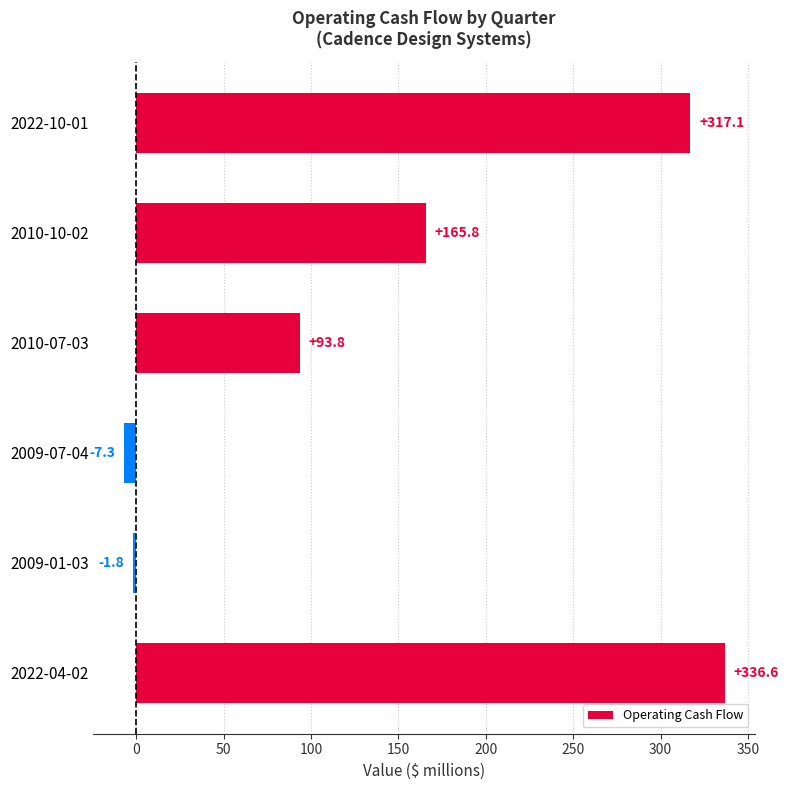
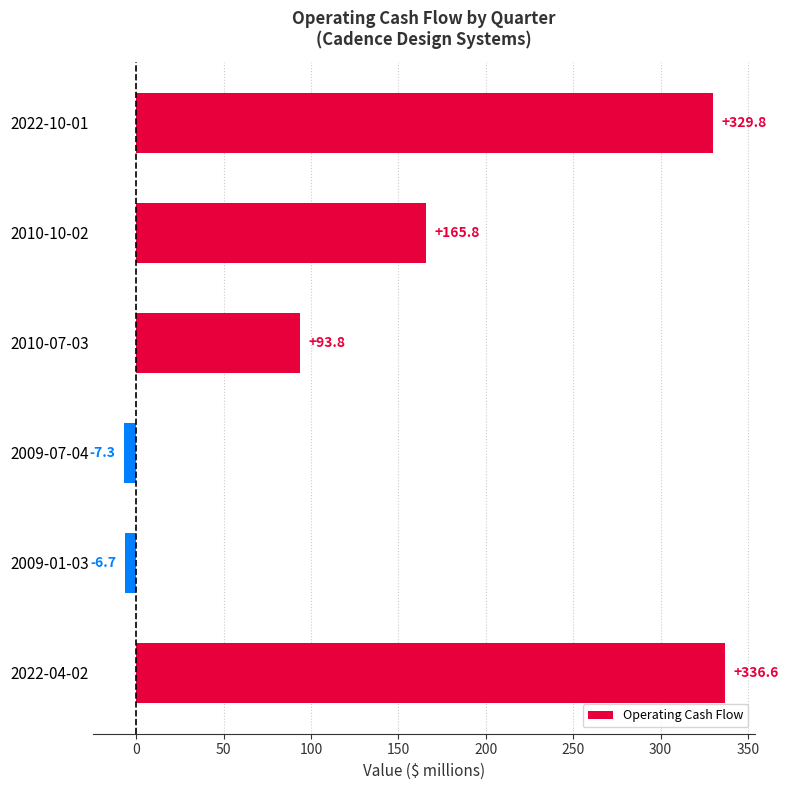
  {
-   "2022-10-01": "+317.1",
+   "2022-10-01": "+329.8",
    "2010-10-02": "+165.8",
    "2010-07-03": "+93.8",
    "2009-07-04": "-7.3",
-   "2009-01-03": "-1.8",
+   "2009-01-03": "-6.7",
    "2022-04-02": "+336.6"
  }
